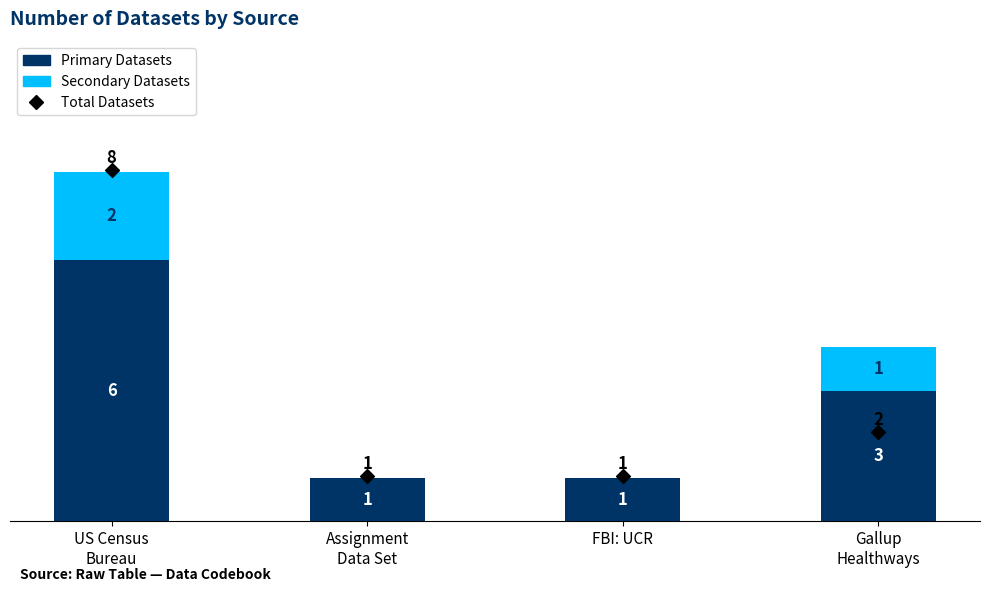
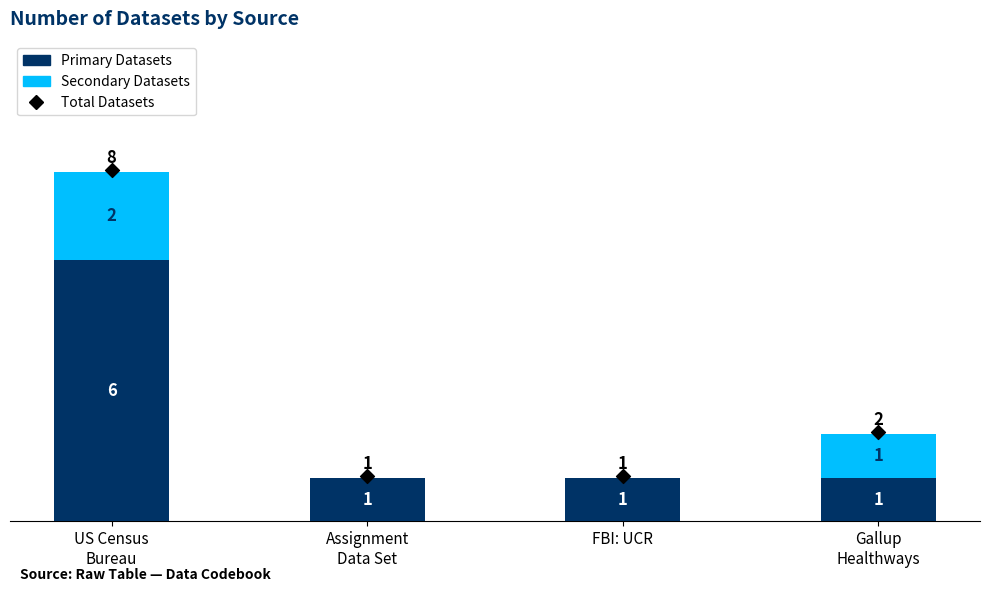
  {
    "Primary Datasets": {
      "US Census Bureau": 6,
      "Assignment Data Set": 1,
      "FBI: UCR": 1,
-     "Gallup Healthways": 3
+     "Gallup Healthways": 1
    },
    "Secondary Datasets": {
      "US Census Bureau": 2,
      "Gallup Healthways": 1
    }
  }
